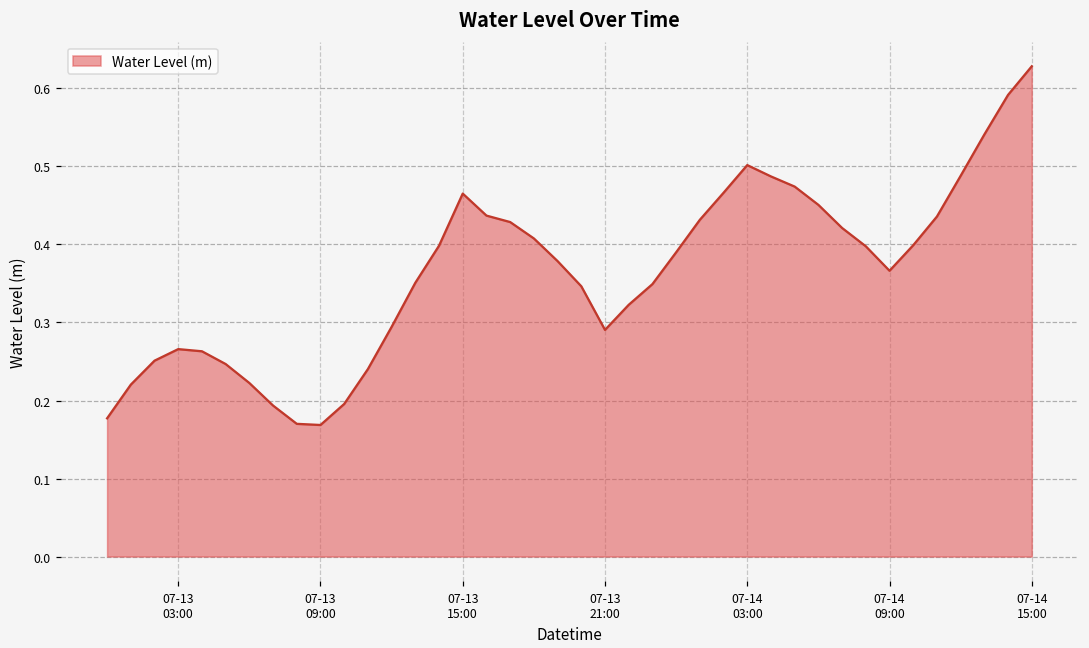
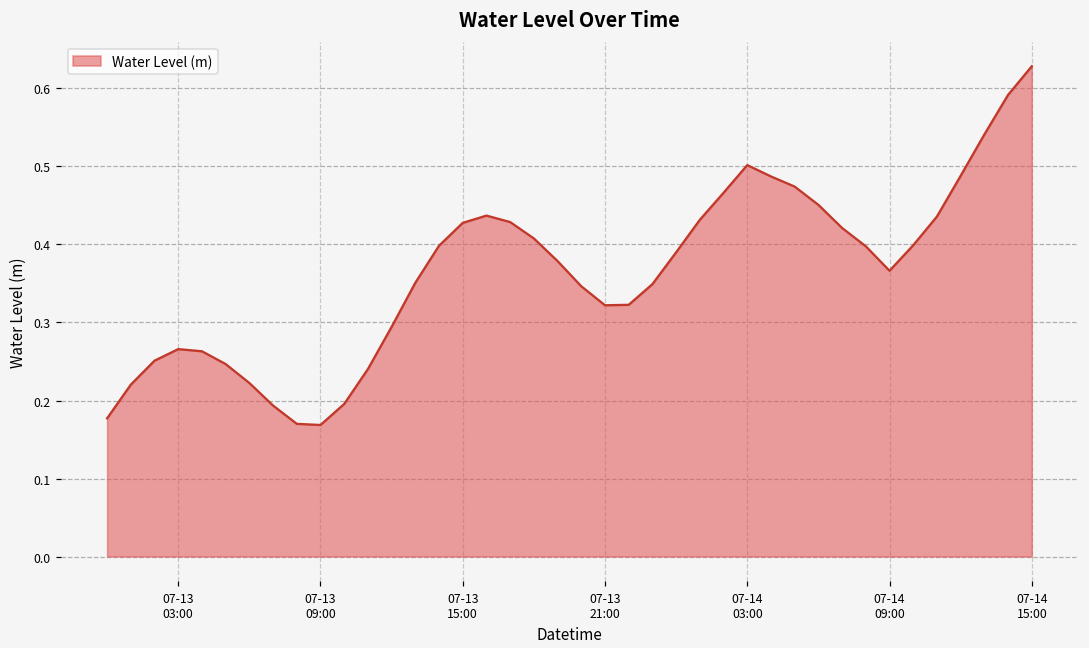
  {
    "07-13 03:00": 0.27,
    "07-13 09:00": 0.17,
-   "07-13 15:00": 0.47,
-   "07-13 21:00": 0.29,
+   "07-13 15:00": 0.43,
+   "07-13 21:00": 0.32,
    "07-14 03:00": 0.50,
    "07-14 09:00": 0.37,
    "07-14 15:00": 0.63
  }
